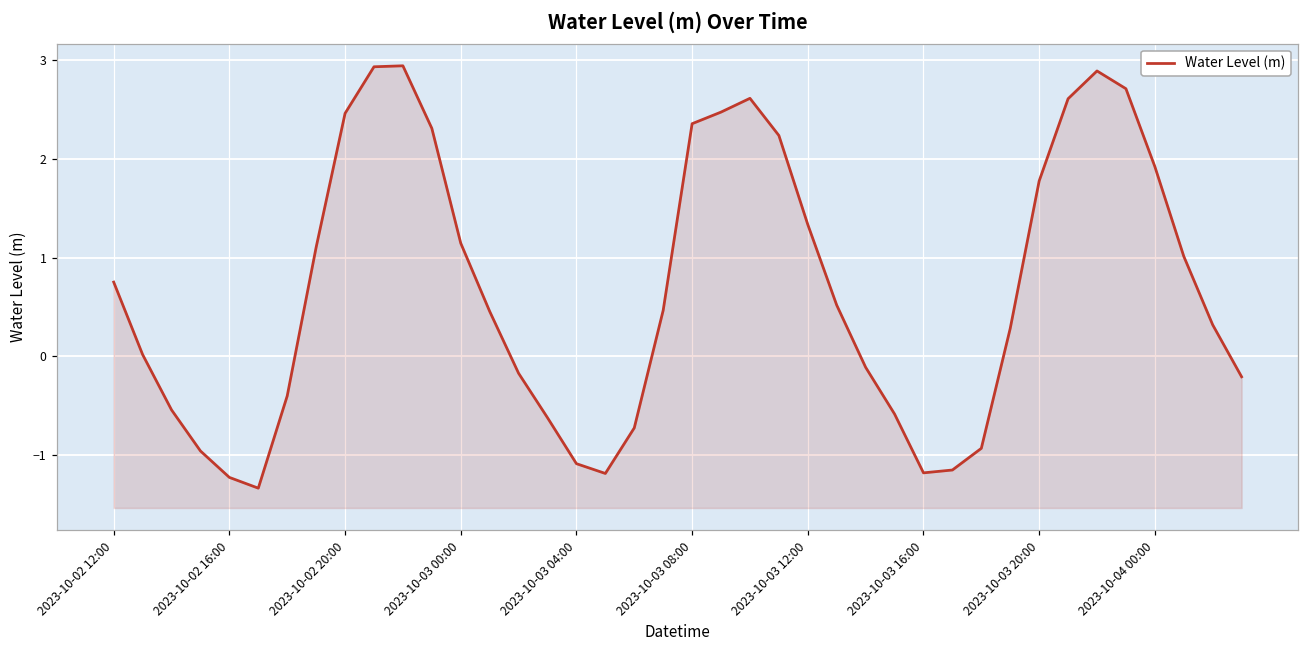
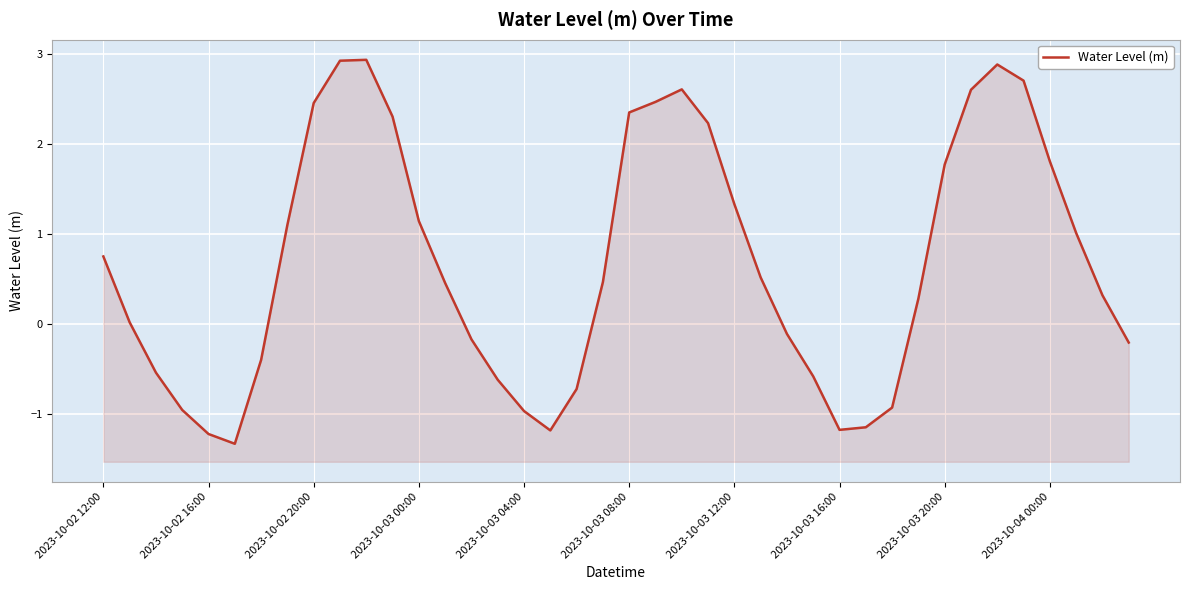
  {
    "2023-10-02 12:00": 0.8,
    "2023-10-02 16:00": -1.2,
    "2023-10-02 20:00": 2.5,
    "2023-10-03 00:00": 1.1,
-   "2023-10-03 04:00": -1.1,
+   "2023-10-03 04:00": -1.0,
    "2023-10-03 08:00": 2.4,
    "2023-10-03 12:00": 1.3,
    "2023-10-03 16:00": -1.2,
    "2023-10-03 20:00": 1.8,
-   "2023-10-04 00:00": 1.9
+   "2023-10-04 00:00": 1.8
  }
